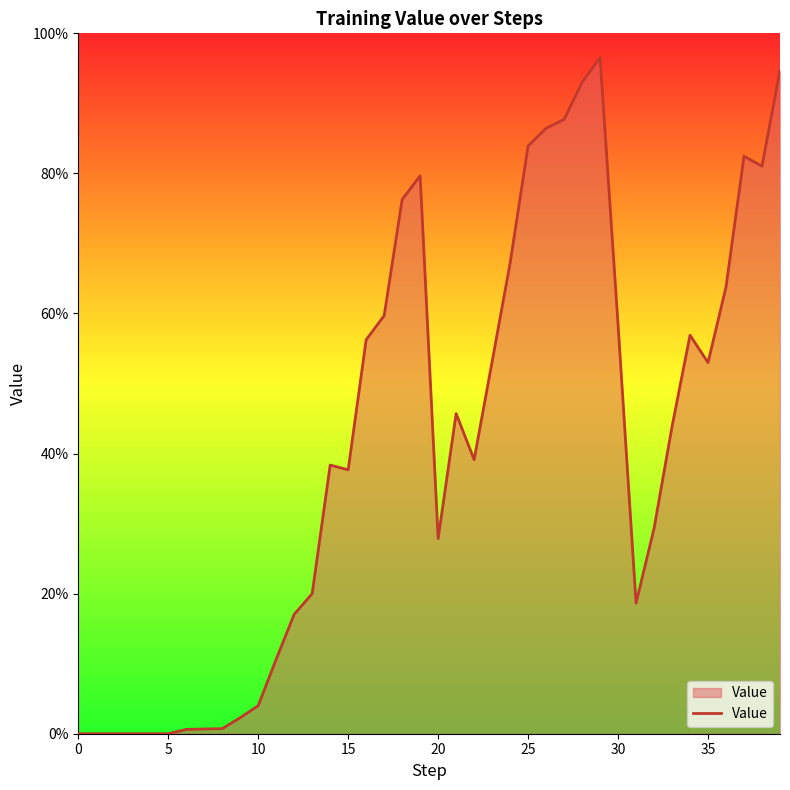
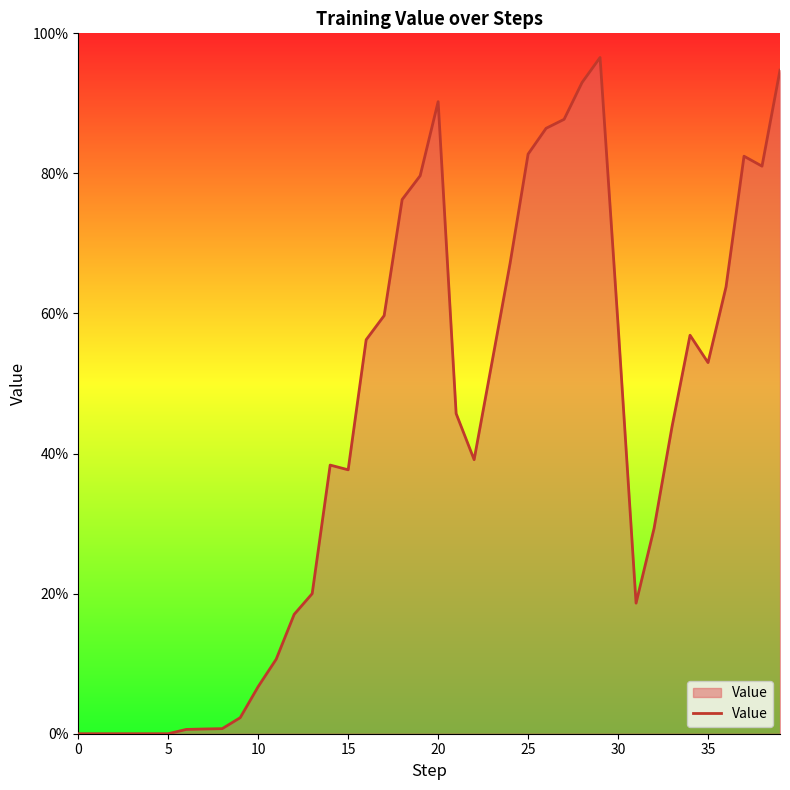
  {
    "0": "0%",
    "5": "0%",
-   "10": "4%",
+   "10": "7%",
    "15": "38%",
-   "20": "28%",
-   "25": "84%",
+   "20": "90%",
+   "25": "83%",
    "30": "58%",
    "35": "53%"
  }
